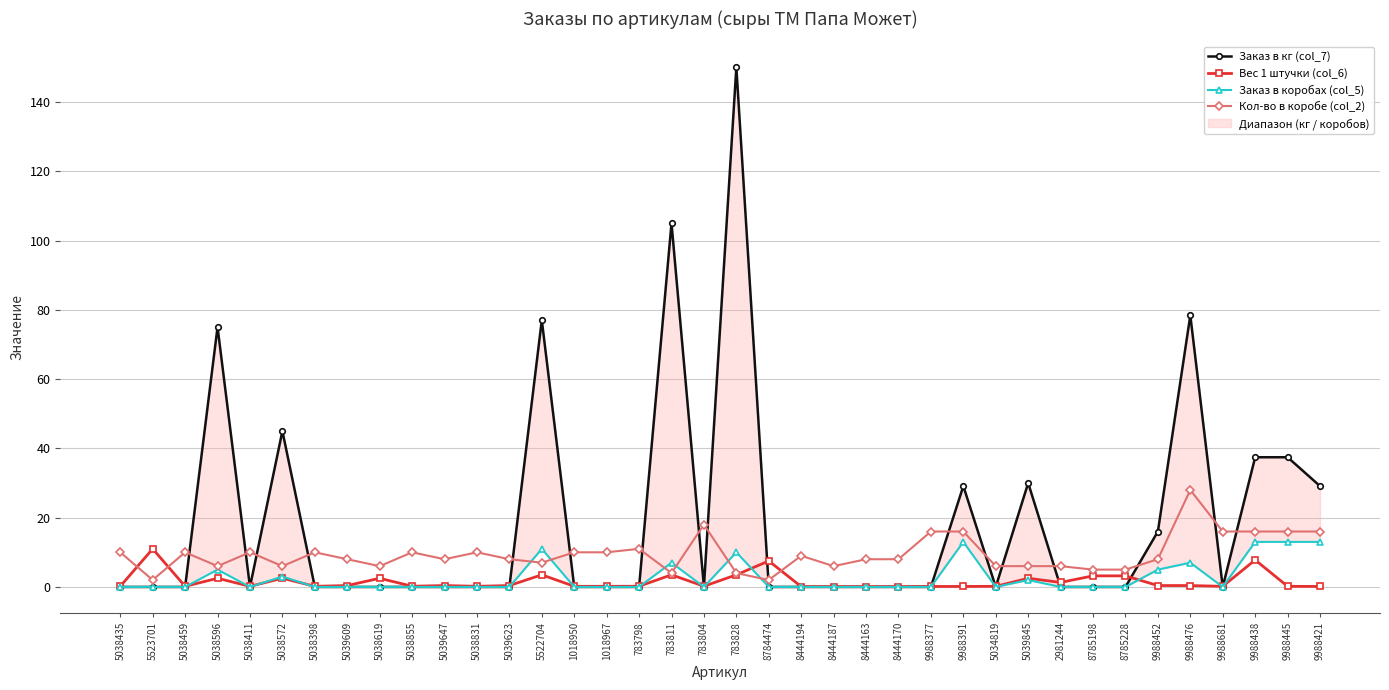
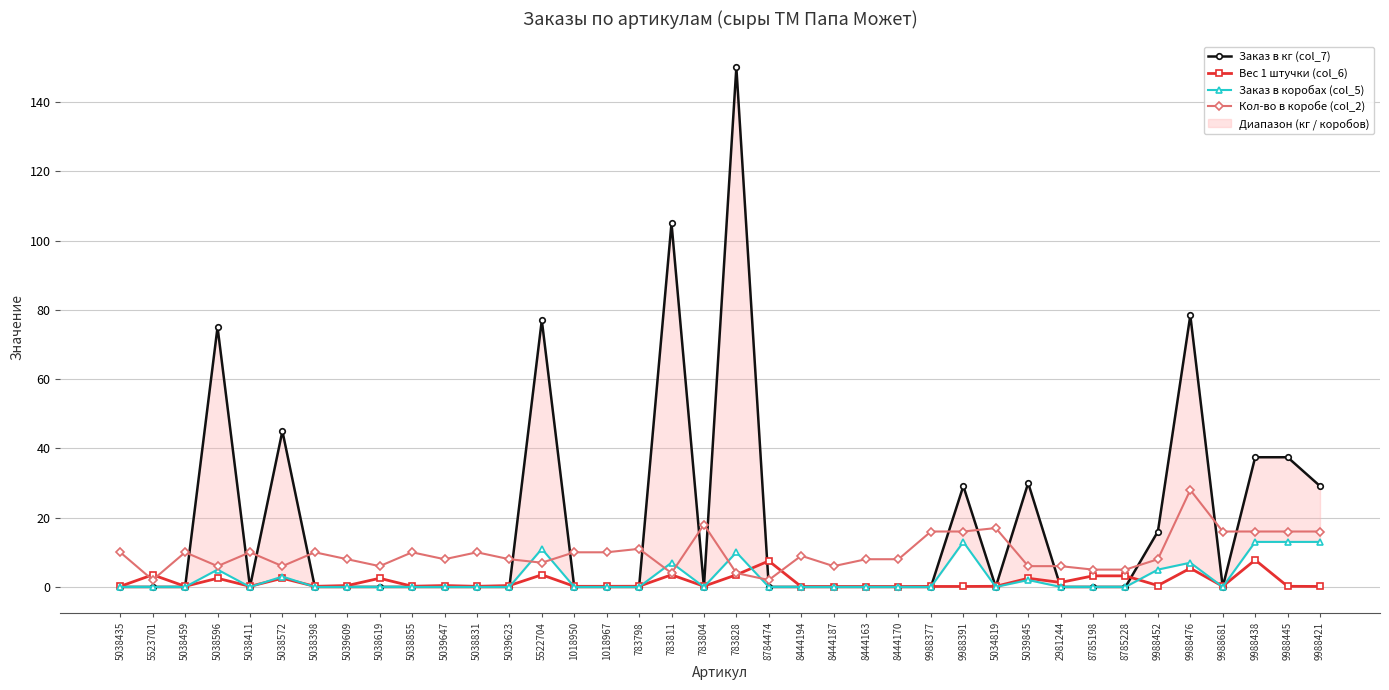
  {
    "Диапазон (кг / коробов)": {
      "5038596": 75,
      "5038572": 45,
      "5522704": 77,
      "783811": 105,
      "783828": 150,
      "9988391": 29,
      "5039845": 30,
      "9988452": 16,
      "9988476": 78,
      "9988438": 37,
      "9988445": 37,
      "9988421": 29
    },
    "Вес 1 штучки (col_6)": {
-     "5523701": 11,
+     "5523701": 4,
      "5038596": 3,
      "5038619": 3,
      "5522704": 4,
      "8784474": 8,
      "9988391": 0,
      "2981244": 1,
      "8785198": 3,
      "8785228": 3,
      "9988452": 0,
-     "9988476": 0,
+     "9988476": 5,
      "9988438": 8,
      "9988445": 0,
      "9988421": 0
    },
    "Заказ в коробах (col_5)": {
      "5038596": 5,
      "5522704": 11,
      "783811": 7,
      "783828": 10,
      "9988391": 13,
      "9988452": 5,
      "9988476": 7,
      "9988438": 13,
      "9988445": 13,
      "9988421": 13
    },
    "Кол-во в коробе (col_2)": {
      "5038435": 10,
      "5523701": 2,
      "5038459": 10,
      "5038596": 6,
      "5038411": 10,
      "5038572": 6,
      "5038398": 10,
      "5039609": 8,
      "5038619": 6,
      "5038855": 10,
      "5039647": 8,
      "5038831": 10,
      "5039623": 8,
      "5522704": 7,
      "1018950": 10,
      "1018967": 10,
      "783798": 11,
      "783804": 18,
      "8784474": 2,
      "8444194": 9,
      "8444187": 6,
      "8444163": 8,
      "8444170": 8,
      "9988377": 16,
      "9988391": 16,
-     "5034819": 6,
+     "5034819": 17,
      "5039845": 6,
      "2981244": 6,
      "8785198": 5,
      "8785228": 5,
      "9988452": 8,
      "9988476": 28,
      "9988681": 16,
      "9988438": 16,
      "9988445": 16,
      "9988421": 16
    }
  }
